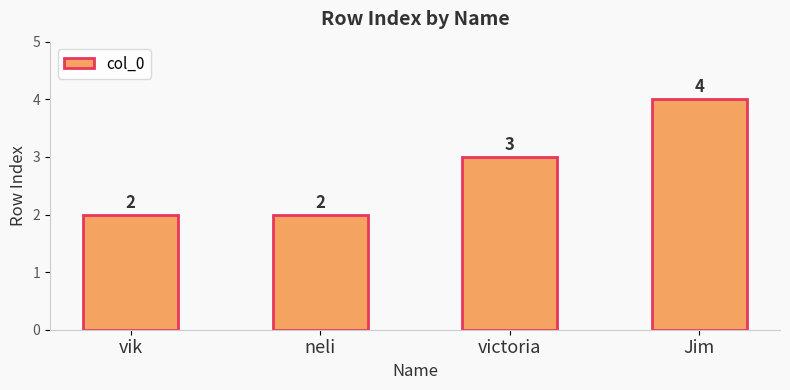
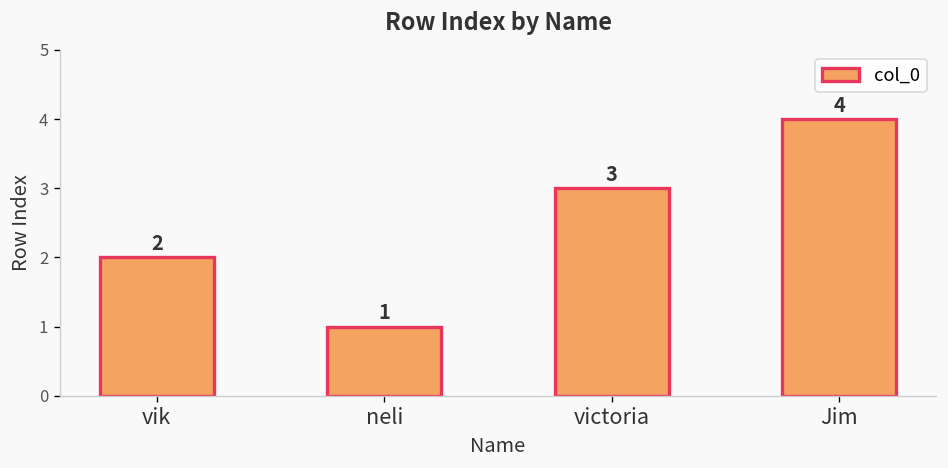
  {
    "vik": 2,
-   "neli": 2,
+   "neli": 1,
    "victoria": 3,
    "Jim": 4
  }
